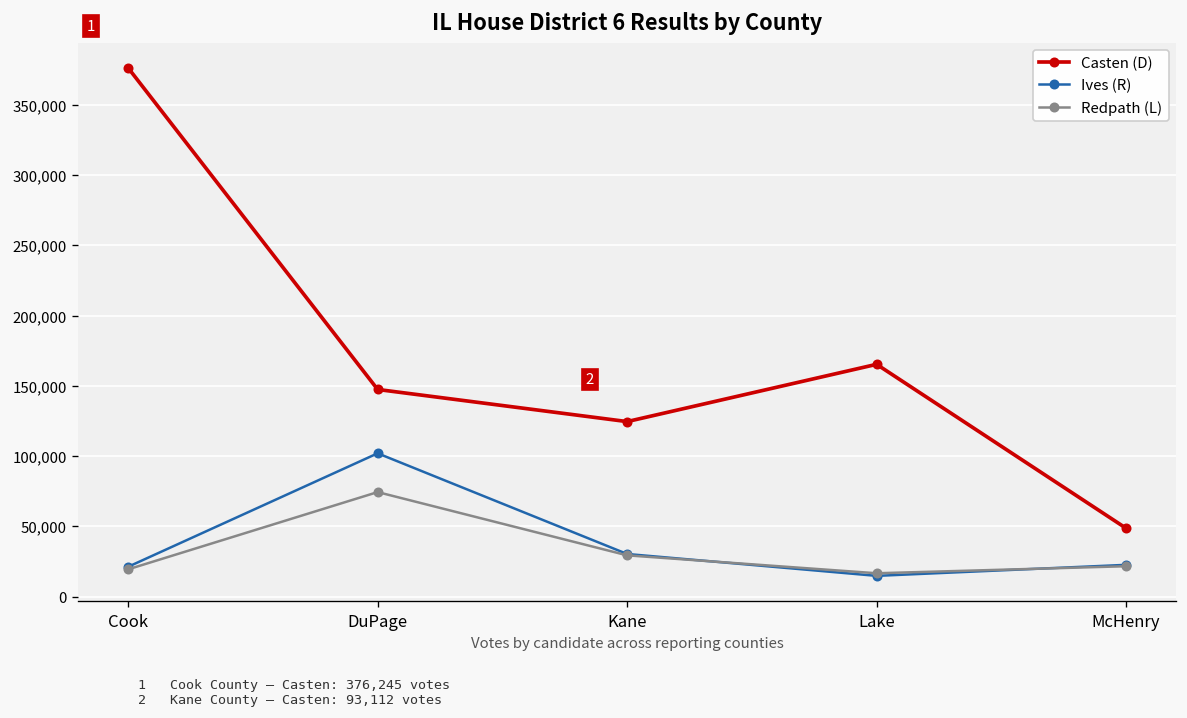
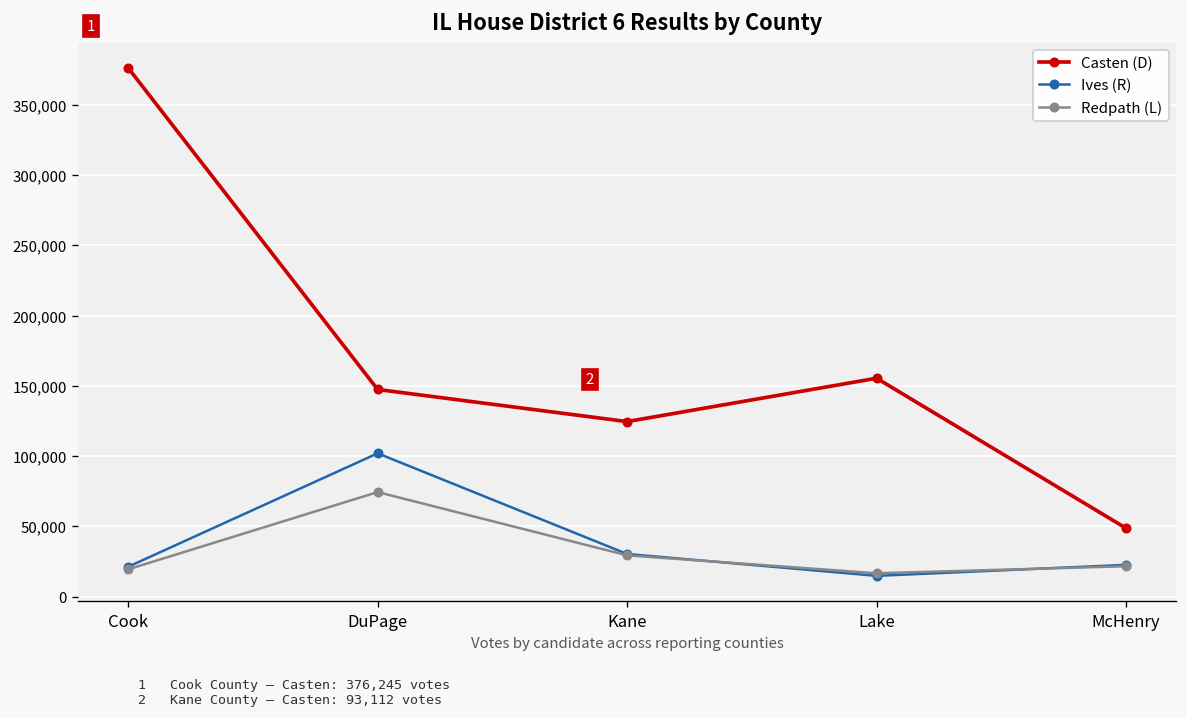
  {
    "Casten (D)": {
      "Cook": "376,000",
      "DuPage": "147,000",
      "Kane": "125,000",
-     "Lake": "165,000",
+     "Lake": "155,000",
      "McHenry": "49,000"
    },
    "Ives (R)": {
      "DuPage": "102,000"
    },
    "Redpath (L)": {
      "DuPage": "74,000"
    }
  }
